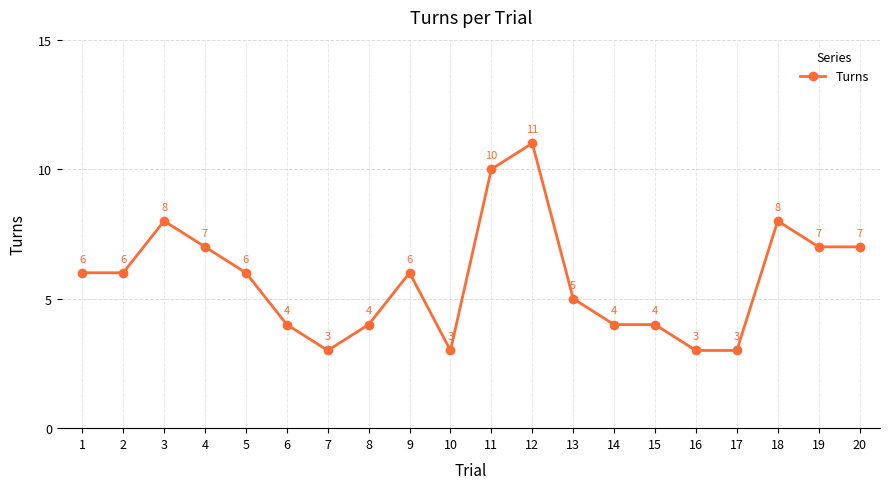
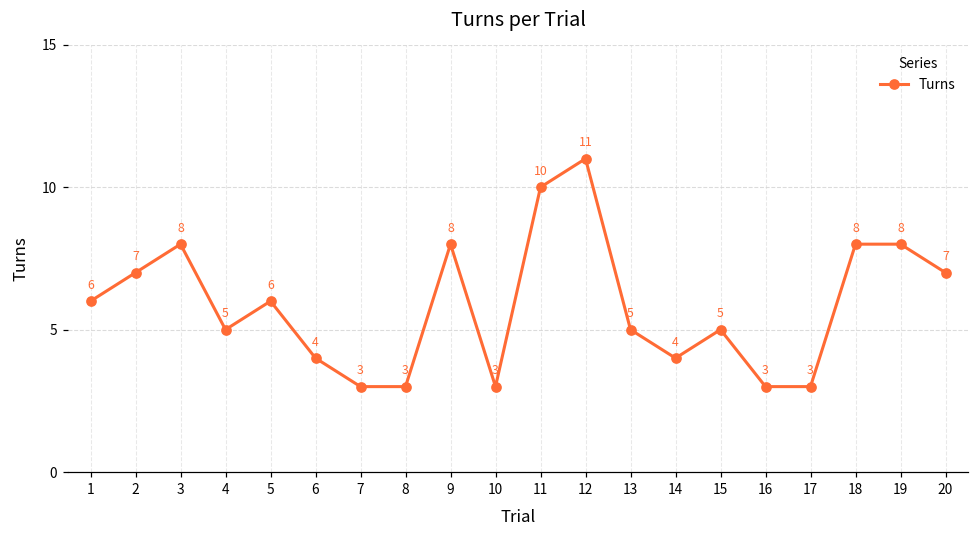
  {
    "1": 6,
-   "2": 6,
+   "2": 7,
    "3": 8,
-   "4": 7,
+   "4": 5,
    "5": 6,
    "6": 4,
    "7": 3,
-   "8": 4,
-   "9": 6,
+   "8": 3,
+   "9": 8,
    "10": 3,
    "11": 10,
    "12": 11,
    "13": 5,
    "14": 4,
-   "15": 4,
+   "15": 5,
    "16": 3,
    "17": 3,
    "18": 8,
-   "19": 7,
+   "19": 8,
    "20": 7
  }
